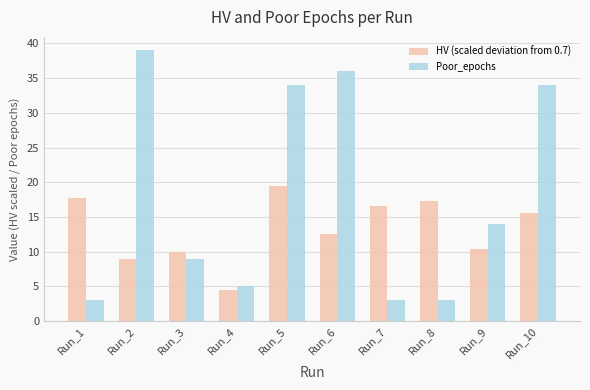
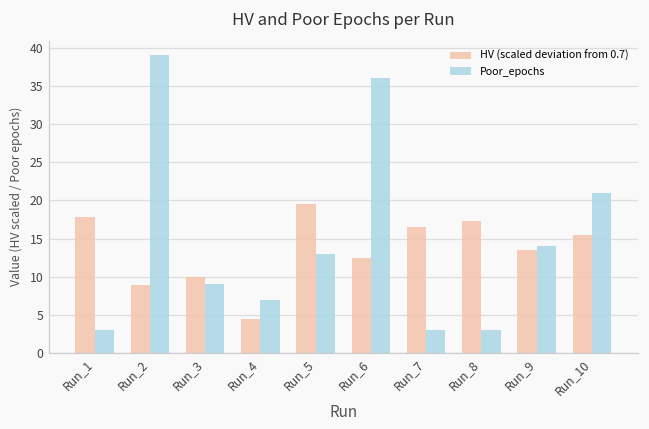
  {
    "HV (scaled deviation from 0.7)": {
      "Run_1": 18,
      "Run_2": 9,
      "Run_3": 10,
      "Run_4": 4,
      "Run_5": 20,
      "Run_6": 12,
      "Run_7": 17,
      "Run_8": 17,
-     "Run_9": 10,
+     "Run_9": 14,
      "Run_10": 15
    },
    "Poor_epochs": {
      "Run_1": 3,
      "Run_2": 39,
      "Run_3": 9,
-     "Run_4": 5,
-     "Run_5": 34,
+     "Run_4": 7,
+     "Run_5": 13,
      "Run_6": 36,
      "Run_7": 3,
      "Run_8": 3,
      "Run_9": 14,
-     "Run_10": 34
+     "Run_10": 21
    }
  }
